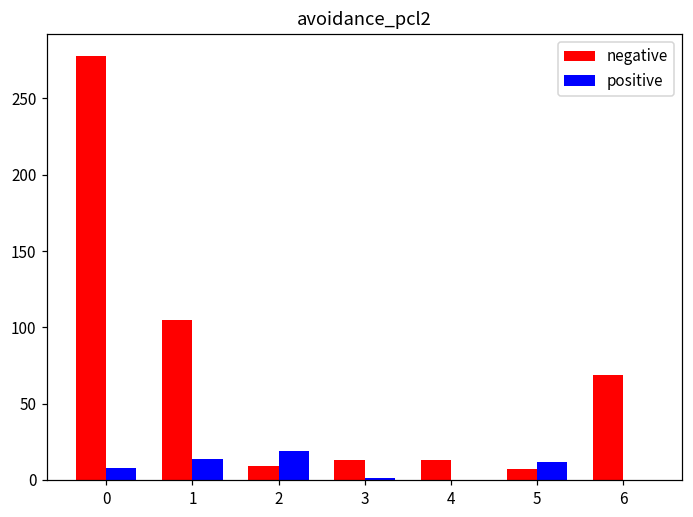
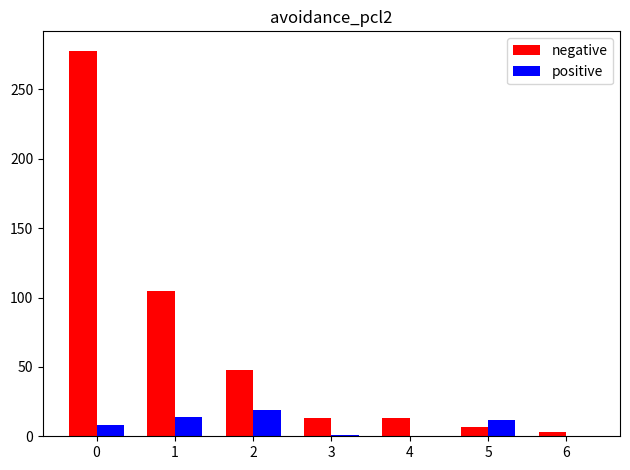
  {
    "negative": {
      "0": 278,
      "1": 105,
-     "2": 9,
+     "2": 48,
      "3": 13,
      "4": 13,
      "5": 7,
-     "6": 69
+     "6": 3
    },
    "positive": {
      "0": 8,
      "1": 14,
      "2": 19,
      "4": 0,
      "5": 12,
      "6": 0
    }
  }
